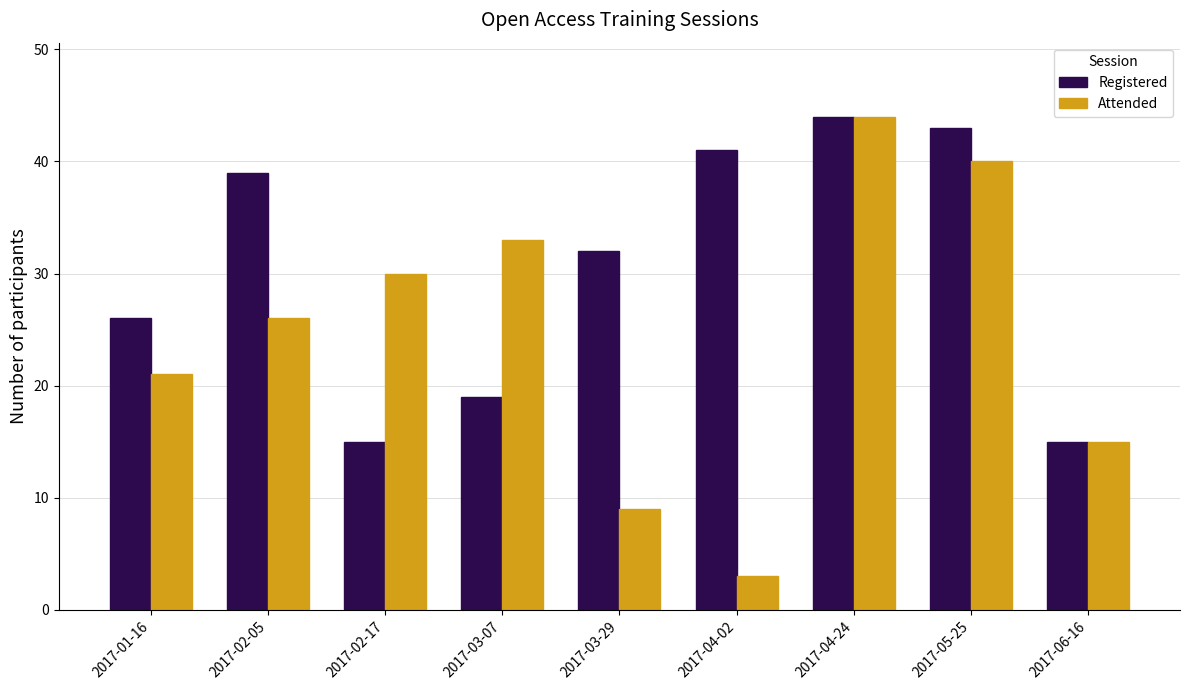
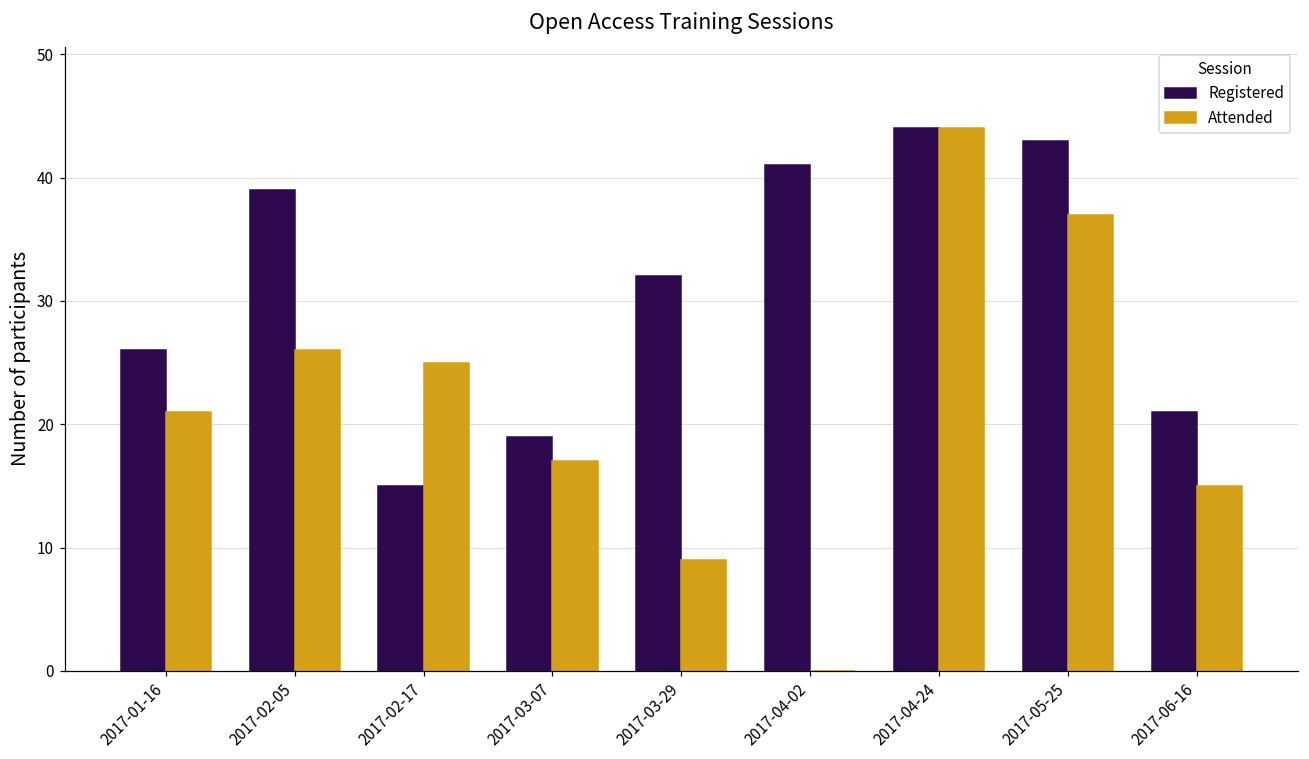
  {
    "Registered": {
      "2017-01-16": 26,
      "2017-02-05": 39,
      "2017-02-17": 15,
      "2017-03-07": 19,
      "2017-03-29": 32,
      "2017-04-02": 41,
      "2017-04-24": 44,
      "2017-05-25": 43,
-     "2017-06-16": 15
+     "2017-06-16": 21
    },
    "Attended": {
      "2017-01-16": 21,
      "2017-02-05": 26,
-     "2017-02-17": 30,
-     "2017-03-07": 33,
+     "2017-02-17": 25,
+     "2017-03-07": 17,
      "2017-03-29": 9,
-     "2017-04-02": 3,
+     "2017-04-02": 0,
      "2017-04-24": 44,
-     "2017-05-25": 40,
+     "2017-05-25": 37,
      "2017-06-16": 15
    }
  }
